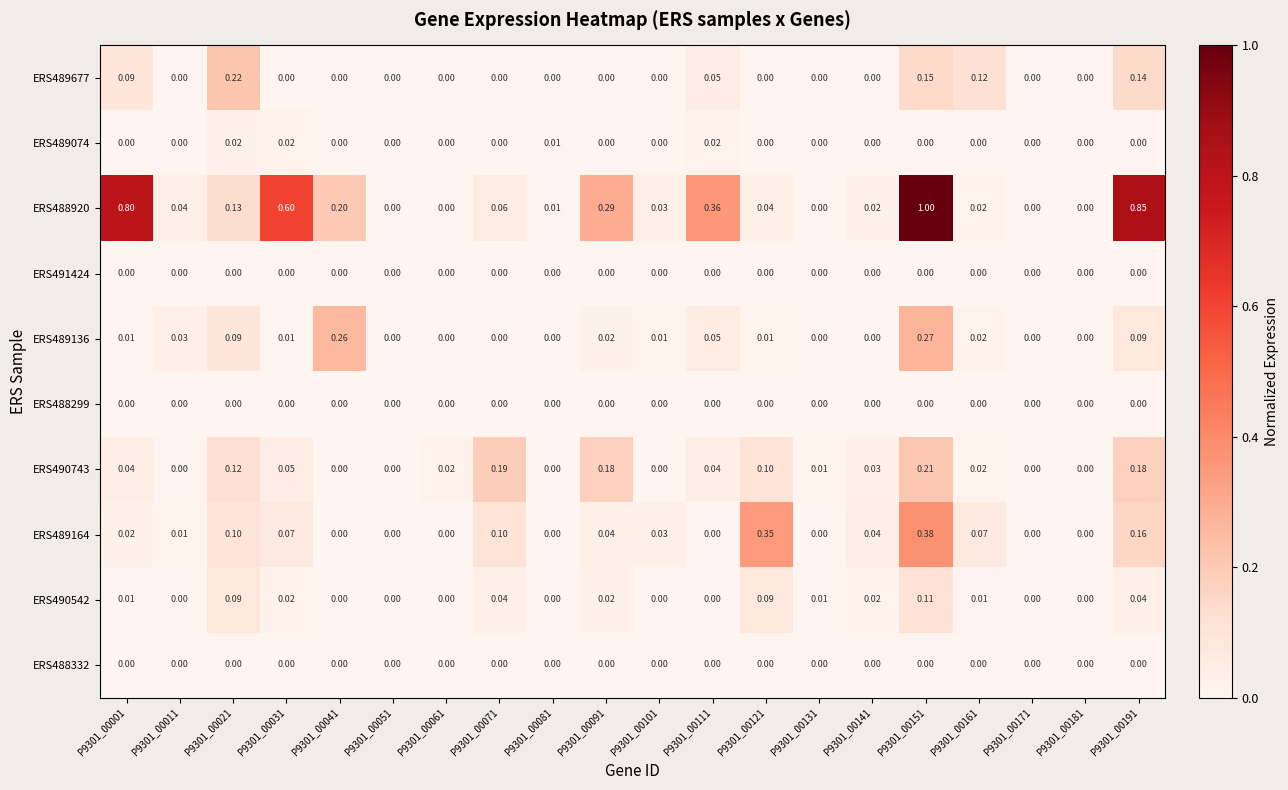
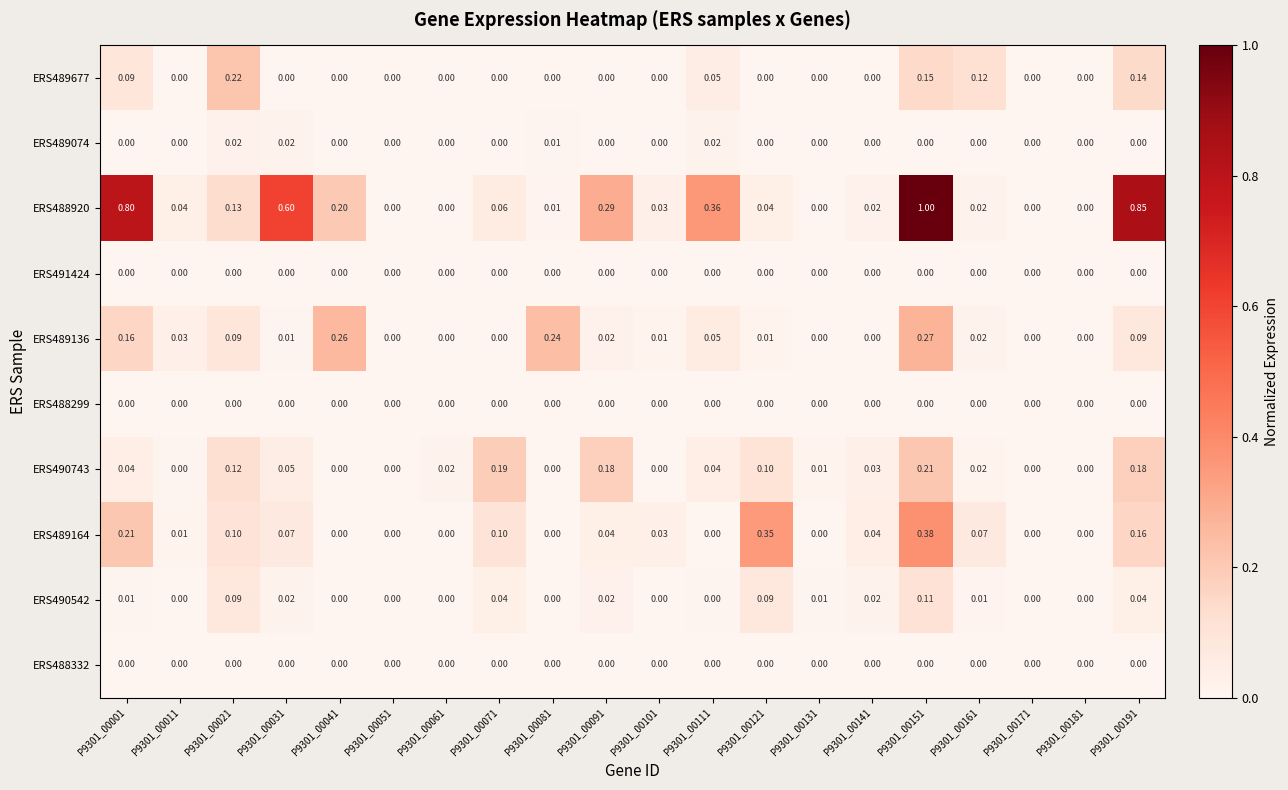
  {
    "ERS489677": {
      "P9301_00001": 0.09,
      "P9301_00011": 0.00,
      "P9301_00021": 0.22,
      "P9301_00031": 0.00,
      "P9301_00041": 0.00,
      "P9301_00051": 0.00,
      "P9301_00061": 0.00,
      "P9301_00071": 0.00,
      "P9301_00081": 0.00,
      "P9301_00091": 0.00,
      "P9301_00101": 0.00,
      "P9301_00111": 0.05,
      "P9301_00121": 0.00,
      "P9301_00131": 0.00,
      "P9301_00141": 0.00,
      "P9301_00151": 0.15,
      "P9301_00161": 0.12,
      "P9301_00171": 0.00,
      "P9301_00181": 0.00,
      "P9301_00191": 0.14
    },
    "ERS489074": {
      "P9301_00001": 0.00,
      "P9301_00011": 0.00,
      "P9301_00021": 0.02,
      "P9301_00031": 0.02,
      "P9301_00041": 0.00,
      "P9301_00051": 0.00,
      "P9301_00061": 0.00,
      "P9301_00071": 0.00,
      "P9301_00081": 0.01,
      "P9301_00091": 0.00,
      "P9301_00101": 0.00,
      "P9301_00111": 0.02,
      "P9301_00121": 0.00,
      "P9301_00131": 0.00,
      "P9301_00141": 0.00,
      "P9301_00151": 0.00,
      "P9301_00161": 0.00,
      "P9301_00171": 0.00,
      "P9301_00181": 0.00,
      "P9301_00191": 0.00
    },
    "ERS488920": {
      "P9301_00001": 0.80,
      "P9301_00011": 0.04,
      "P9301_00021": 0.13,
      "P9301_00031": 0.60,
      "P9301_00041": 0.20,
      "P9301_00051": 0.00,
      "P9301_00061": 0.00,
      "P9301_00071": 0.06,
      "P9301_00081": 0.01,
      "P9301_00091": 0.29,
      "P9301_00101": 0.03,
      "P9301_00111": 0.36,
      "P9301_00121": 0.04,
      "P9301_00131": 0.00,
      "P9301_00141": 0.02,
      "P9301_00151": 1.00,
      "P9301_00161": 0.02,
      "P9301_00171": 0.00,
      "P9301_00181": 0.00,
      "P9301_00191": 0.85
    },
    "ERS491424": {
      "P9301_00001": 0.00,
      "P9301_00011": 0.00,
      "P9301_00021": 0.00,
      "P9301_00031": 0.00,
      "P9301_00041": 0.00,
      "P9301_00051": 0.00,
      "P9301_00061": 0.00,
      "P9301_00071": 0.00,
      "P9301_00081": 0.00,
      "P9301_00091": 0.00,
      "P9301_00101": 0.00,
      "P9301_00111": 0.00,
      "P9301_00121": 0.00,
      "P9301_00131": 0.00,
      "P9301_00141": 0.00,
      "P9301_00151": 0.00,
      "P9301_00161": 0.00,
      "P9301_00171": 0.00,
      "P9301_00181": 0.00,
      "P9301_00191": 0.00
    },
    "ERS489136": {
-     "P9301_00001": 0.01,
+     "P9301_00001": 0.16,
      "P9301_00011": 0.03,
      "P9301_00021": 0.09,
      "P9301_00031": 0.01,
      "P9301_00041": 0.26,
      "P9301_00051": 0.00,
      "P9301_00061": 0.00,
      "P9301_00071": 0.00,
-     "P9301_00081": 0.00,
+     "P9301_00081": 0.24,
      "P9301_00091": 0.02,
      "P9301_00101": 0.01,
      "P9301_00111": 0.05,
      "P9301_00121": 0.01,
      "P9301_00131": 0.00,
      "P9301_00141": 0.00,
      "P9301_00151": 0.27,
      "P9301_00161": 0.02,
      "P9301_00171": 0.00,
      "P9301_00181": 0.00,
      "P9301_00191": 0.09
    },
    "ERS488299": {
      "P9301_00001": 0.00,
      "P9301_00011": 0.00,
      "P9301_00021": 0.00,
      "P9301_00031": 0.00,
      "P9301_00041": 0.00,
      "P9301_00051": 0.00,
      "P9301_00061": 0.00,
      "P9301_00071": 0.00,
      "P9301_00081": 0.00,
      "P9301_00091": 0.00,
      "P9301_00101": 0.00,
      "P9301_00111": 0.00,
      "P9301_00121": 0.00,
      "P9301_00131": 0.00,
      "P9301_00141": 0.00,
      "P9301_00151": 0.00,
      "P9301_00161": 0.00,
      "P9301_00171": 0.00,
      "P9301_00181": 0.00,
      "P9301_00191": 0.00
    },
    "ERS490743": {
      "P9301_00001": 0.04,
      "P9301_00011": 0.00,
      "P9301_00021": 0.12,
      "P9301_00031": 0.05,
      "P9301_00041": 0.00,
      "P9301_00051": 0.00,
      "P9301_00061": 0.02,
      "P9301_00071": 0.19,
      "P9301_00081": 0.00,
      "P9301_00091": 0.18,
      "P9301_00101": 0.00,
      "P9301_00111": 0.04,
      "P9301_00121": 0.10,
      "P9301_00131": 0.01,
      "P9301_00141": 0.03,
      "P9301_00151": 0.21,
      "P9301_00161": 0.02,
      "P9301_00171": 0.00,
      "P9301_00181": 0.00,
      "P9301_00191": 0.18
    },
    "ERS489164": {
-     "P9301_00001": 0.02,
+     "P9301_00001": 0.21,
      "P9301_00011": 0.01,
      "P9301_00021": 0.10,
      "P9301_00031": 0.07,
      "P9301_00041": 0.00,
      "P9301_00051": 0.00,
      "P9301_00061": 0.00,
      "P9301_00071": 0.10,
      "P9301_00081": 0.00,
      "P9301_00091": 0.04,
      "P9301_00101": 0.03,
      "P9301_00111": 0.00,
      "P9301_00121": 0.35,
      "P9301_00131": 0.00,
      "P9301_00141": 0.04,
      "P9301_00151": 0.38,
      "P9301_00161": 0.07,
      "P9301_00171": 0.00,
      "P9301_00181": 0.00,
      "P9301_00191": 0.16
    },
    "ERS490542": {
      "P9301_00001": 0.01,
      "P9301_00011": 0.00,
      "P9301_00021": 0.09,
      "P9301_00031": 0.02,
      "P9301_00041": 0.00,
      "P9301_00051": 0.00,
      "P9301_00061": 0.00,
      "P9301_00071": 0.04,
      "P9301_00081": 0.00,
      "P9301_00091": 0.02,
      "P9301_00101": 0.00,
      "P9301_00111": 0.00,
      "P9301_00121": 0.09,
      "P9301_00131": 0.01,
      "P9301_00141": 0.02,
      "P9301_00151": 0.11,
      "P9301_00161": 0.01,
      "P9301_00171": 0.00,
      "P9301_00181": 0.00,
      "P9301_00191": 0.04
    },
    "ERS488332": {
      "P9301_00001": 0.00,
      "P9301_00011": 0.00,
      "P9301_00021": 0.00,
      "P9301_00031": 0.00,
      "P9301_00041": 0.00,
      "P9301_00051": 0.00,
      "P9301_00061": 0.00,
      "P9301_00071": 0.00,
      "P9301_00081": 0.00,
      "P9301_00091": 0.00,
      "P9301_00101": 0.00,
      "P9301_00111": 0.00,
      "P9301_00121": 0.00,
      "P9301_00131": 0.00,
      "P9301_00141": 0.00,
      "P9301_00151": 0.00,
      "P9301_00161": 0.00,
      "P9301_00171": 0.00,
      "P9301_00181": 0.00,
      "P9301_00191": 0.00
    }
  }
